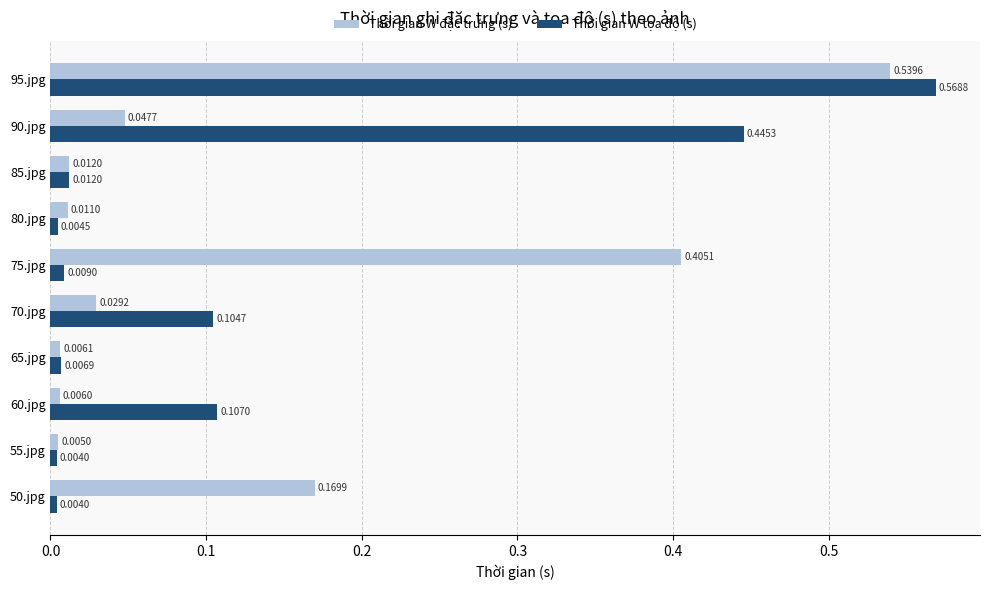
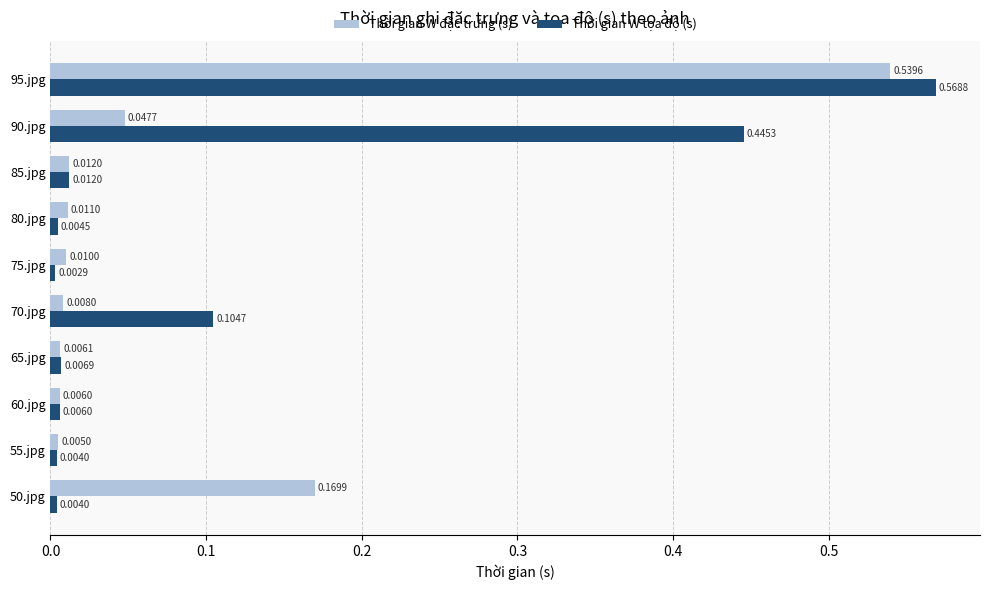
  {
    "Thời gian W đặc trưng (s)": {
      "95.jpg": 0.5396,
      "90.jpg": 0.0477,
      "85.jpg": 0.0120,
      "80.jpg": 0.0110,
-     "75.jpg": 0.4051,
-     "70.jpg": 0.0292,
+     "75.jpg": 0.0100,
+     "70.jpg": 0.0080,
      "65.jpg": 0.0061,
      "60.jpg": 0.0060,
      "55.jpg": 0.0050,
      "50.jpg": 0.1699
    },
    "Thời gian W tọa độ (s)": {
      "95.jpg": 0.5688,
      "90.jpg": 0.4453,
      "85.jpg": 0.0120,
      "80.jpg": 0.0045,
-     "75.jpg": 0.0090,
+     "75.jpg": 0.0029,
      "70.jpg": 0.1047,
      "65.jpg": 0.0069,
-     "60.jpg": 0.1070,
+     "60.jpg": 0.0060,
      "55.jpg": 0.0040,
      "50.jpg": 0.0040
    }
  }
